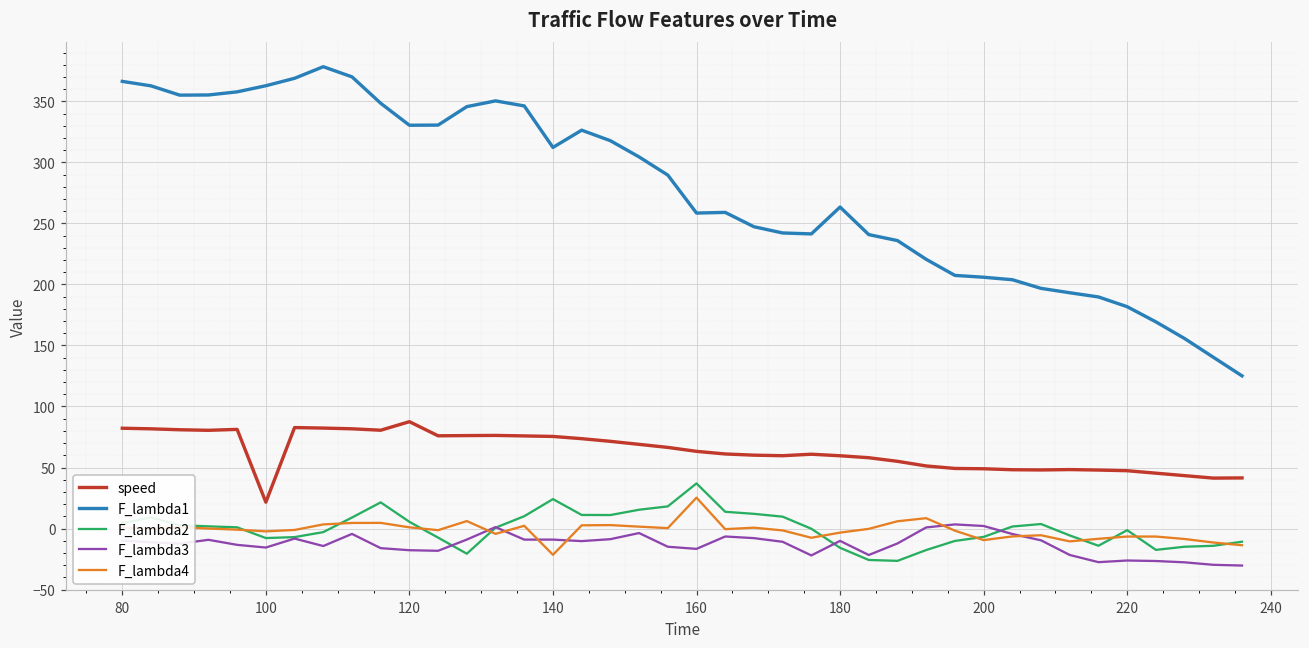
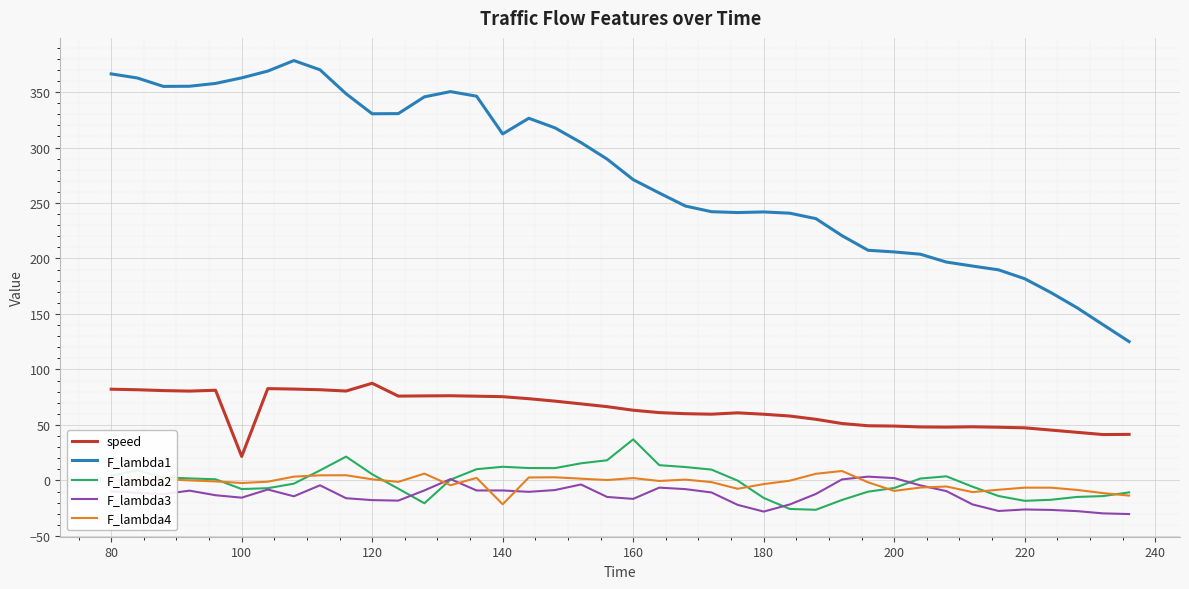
  {
    "speed": {
      "80": 82,
      "100": 22,
      "120": 88,
      "140": 75,
      "160": 63,
      "180": 60,
      "200": 49,
      "220": 47
    },
    "F_lambda1": {
      "80": 366,
      "100": 363,
      "120": 330,
      "140": 312,
-     "160": 258,
-     "180": 263,
+     "160": 271,
+     "180": 242,
      "200": 206,
      "220": 182
    },
    "F_lambda2": {
      "100": -8,
      "120": 6,
-     "140": 24,
+     "140": 12,
      "160": 37,
      "180": -16,
      "200": -7,
-     "220": -1
+     "220": -18
    },
    "F_lambda3": {
      "100": -16,
      "120": -18,
      "140": -9,
      "160": -17,
-     "180": -10,
+     "180": -28,
      "200": 2,
      "220": -26
    },
    "F_lambda4": {
      "100": -2,
      "120": 1,
      "140": -22,
-     "160": 25,
+     "160": 2,
      "180": -3,
      "200": -9,
      "220": -7
    }
  }
